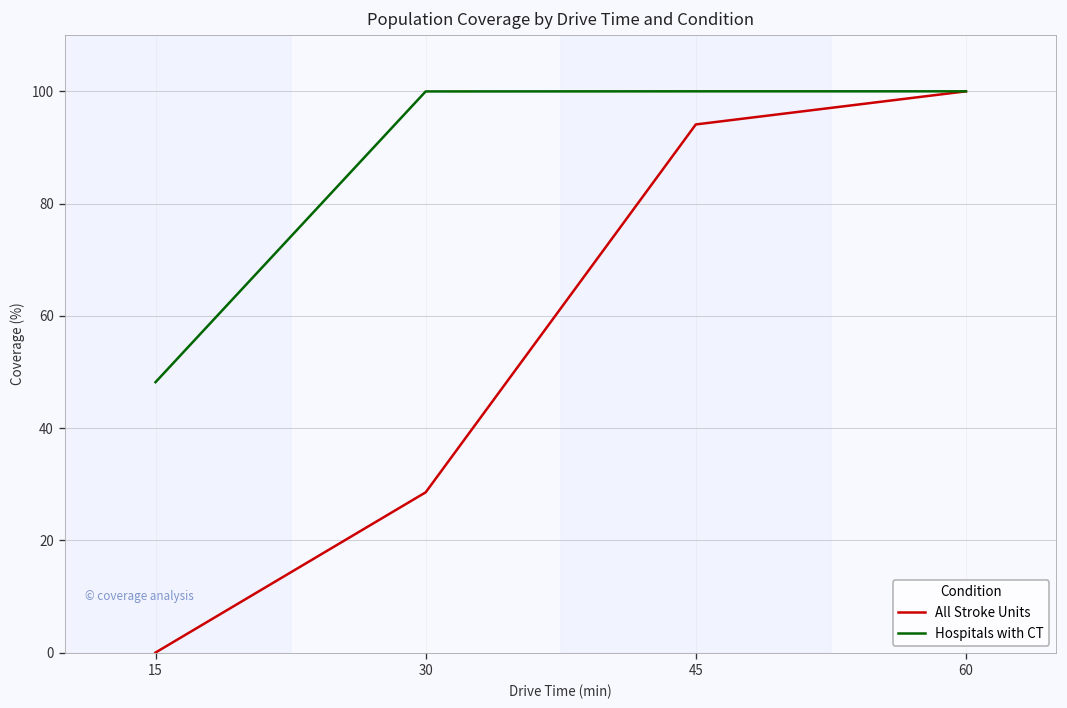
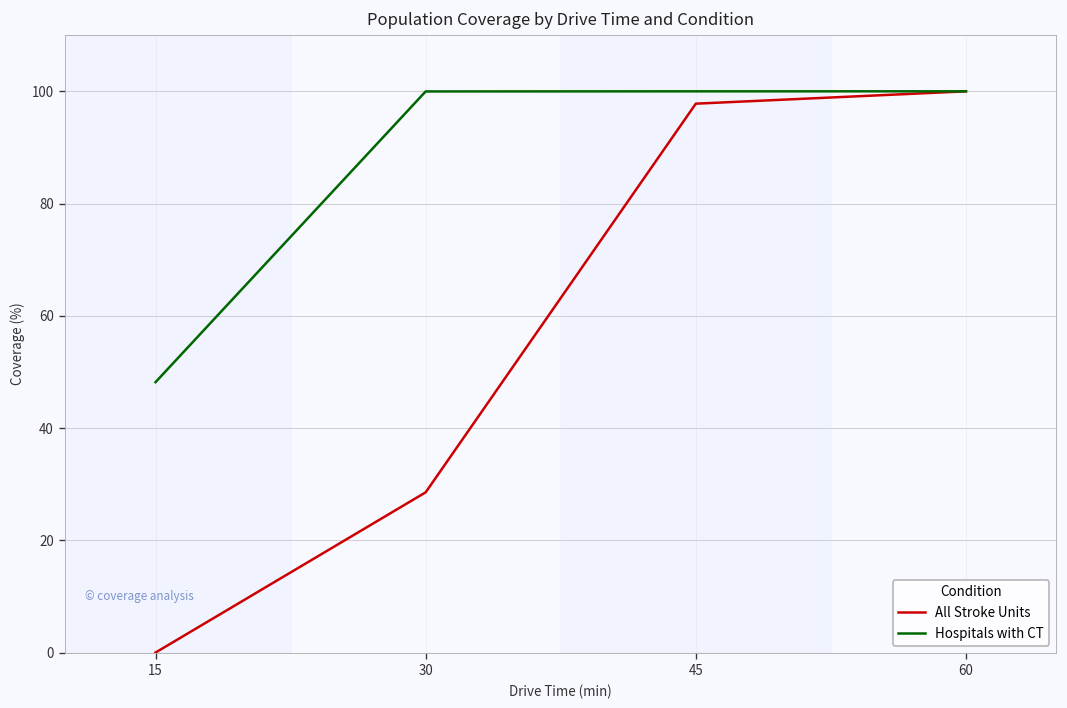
  {
    "All Stroke Units": {
      "15": 0,
      "30": 29,
-     "45": 94
+     "45": 98
    },
    "Hospitals with CT": {
      "15": 48,
      "30": 100,
      "45": 100
    }
  }
